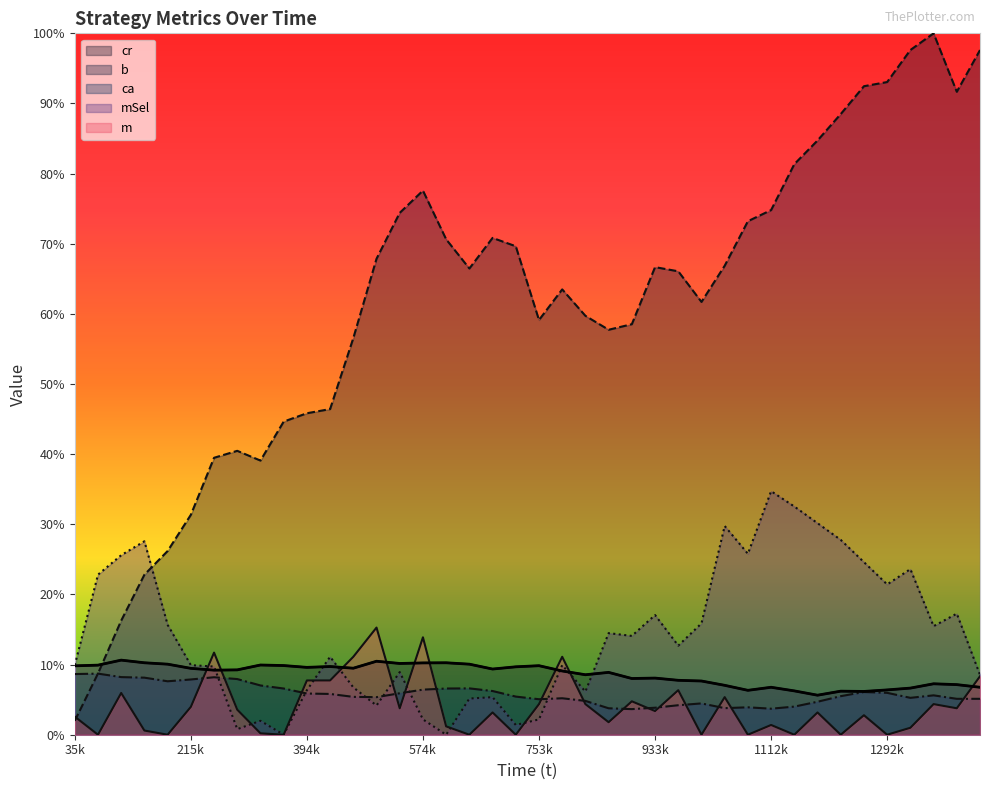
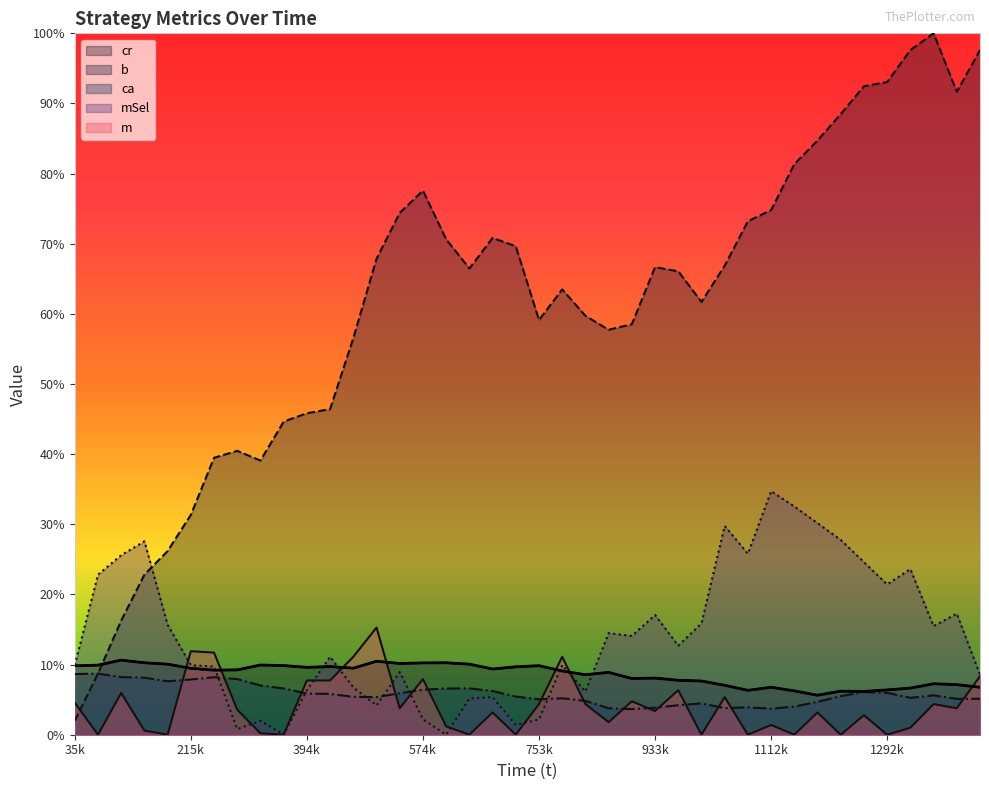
  {
    "m": {
-     "35k": "3%",
-     "215k": "4%",
+     "35k": "5%",
+     "215k": "12%",
      "394k": "8%",
-     "574k": "14%",
+     "574k": "8%",
      "753k": "4%",
      "933k": "3%",
      "1112k": "1%",
      "1292k": "0%"
    }
  }
